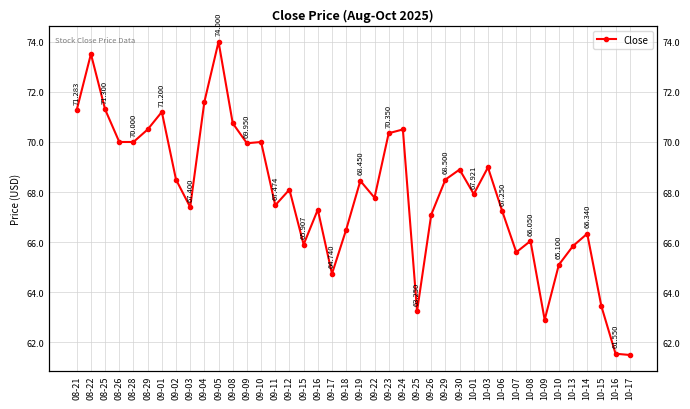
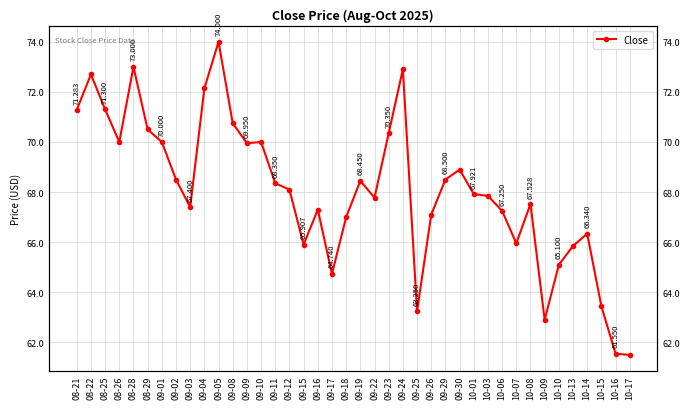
  {
    "08-21": 71.283,
-   "08-22": 73.5,
+   "08-22": 72.7,
    "08-25": 71.300,
-   "08-28": 70.000,
-   "09-01": 71.200,
+   "08-28": 73.000,
+   "09-01": 70.000,
    "09-03": 67.400,
-   "09-04": 71.6,
+   "09-04": 72.1,
    "09-05": 74.000,
    "09-09": 69.950,
-   "09-11": 67.474,
+   "09-11": 68.350,
    "09-15": 65.907,
    "09-17": 64.740,
-   "09-18": 66.5,
+   "09-18": 67.0,
    "09-19": 68.450,
    "09-23": 70.350,
-   "09-24": 70.5,
+   "09-24": 72.9,
    "09-25": 63.250,
    "09-29": 68.500,
    "10-01": 67.921,
-   "10-03": 69.0,
+   "10-03": 67.8,
    "10-06": 67.250,
-   "10-07": 65.6,
-   "10-08": 66.050,
+   "10-07": 66.0,
+   "10-08": 67.528,
    "10-10": 65.100,
    "10-14": 66.340,
    "10-16": 61.550
  }
